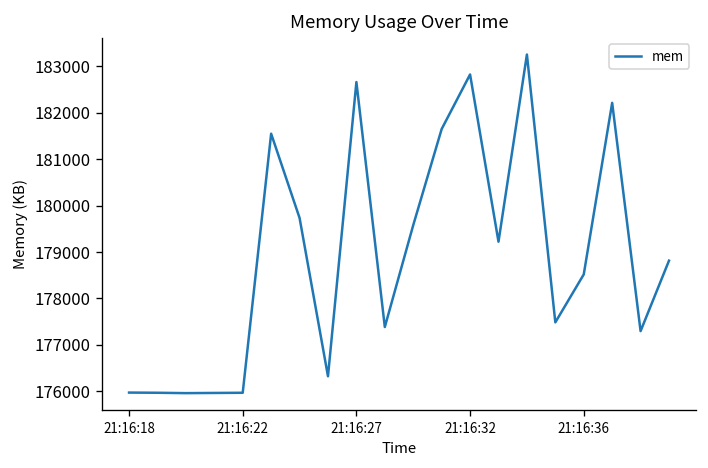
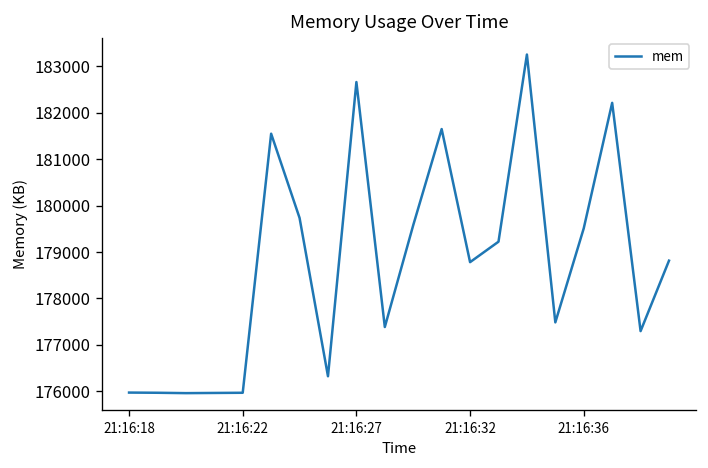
  {
    "21:16:18": 176000,
    "21:16:22": 176000,
    "21:16:27": 182700,
-   "21:16:32": 182800,
-   "21:16:36": 178500
+   "21:16:32": 178800,
+   "21:16:36": 179500
  }
